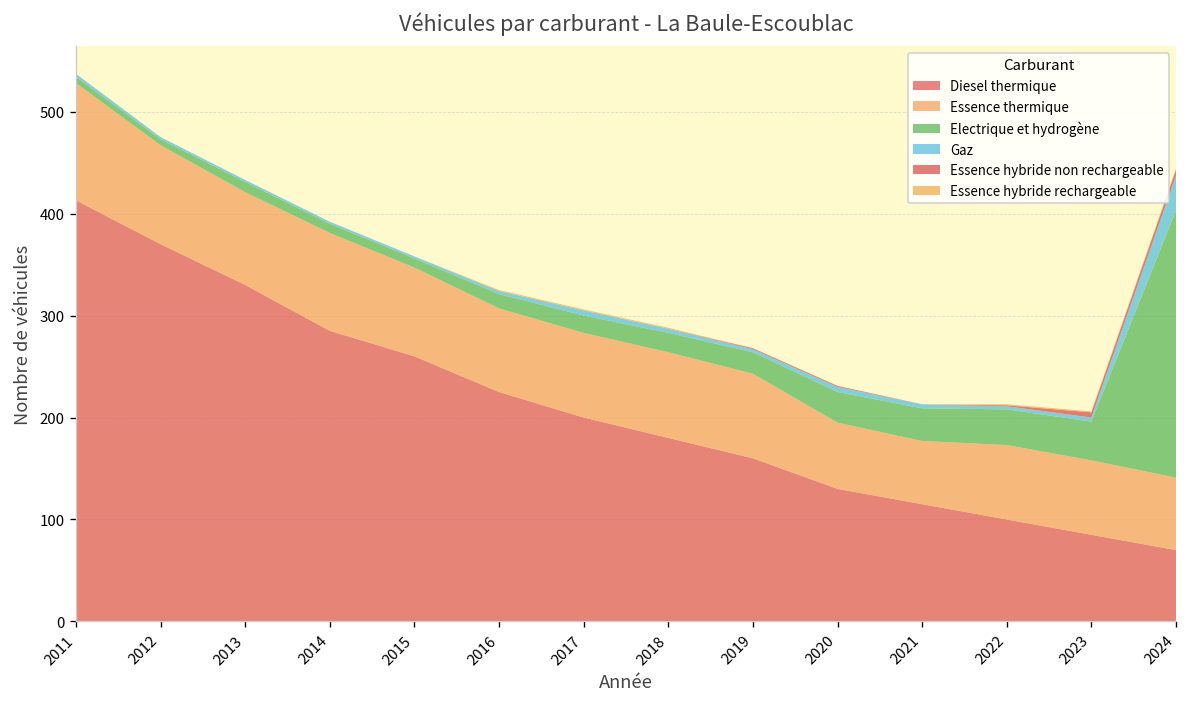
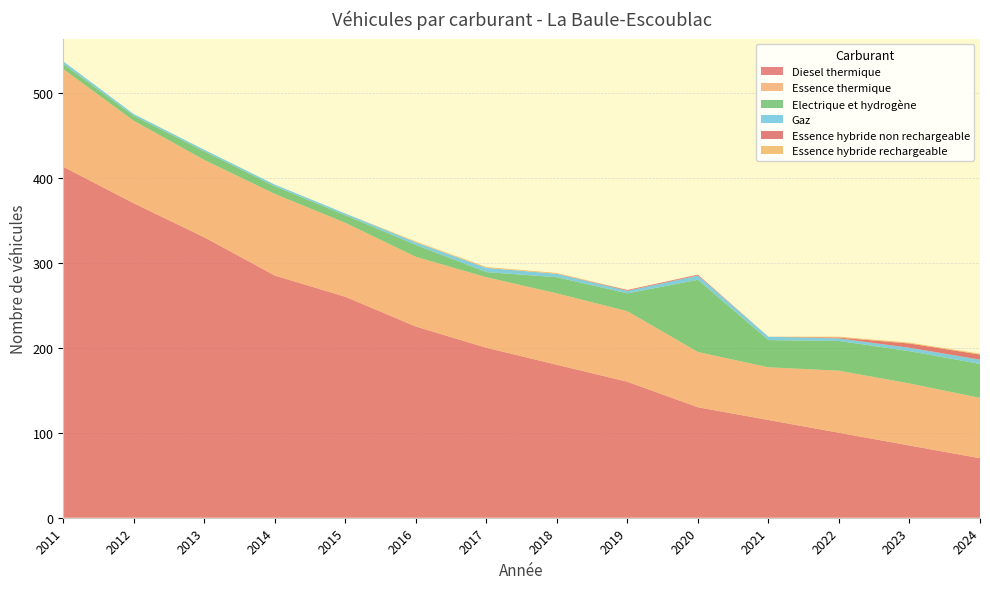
  {
    "Electrique et hydrogène": {
      "2011": 10,
-     "2017": 20,
+     "2017": 10,
      "2018": 20,
      "2019": 20,
-     "2020": 30,
+     "2020": 90,
      "2021": 30,
      "2022": 40,
      "2023": 40,
-     "2024": 260
+     "2024": 40
    },
    "Gaz": {
      "2023": 0,
-     "2024": 30
+     "2024": 10
    }
  }
